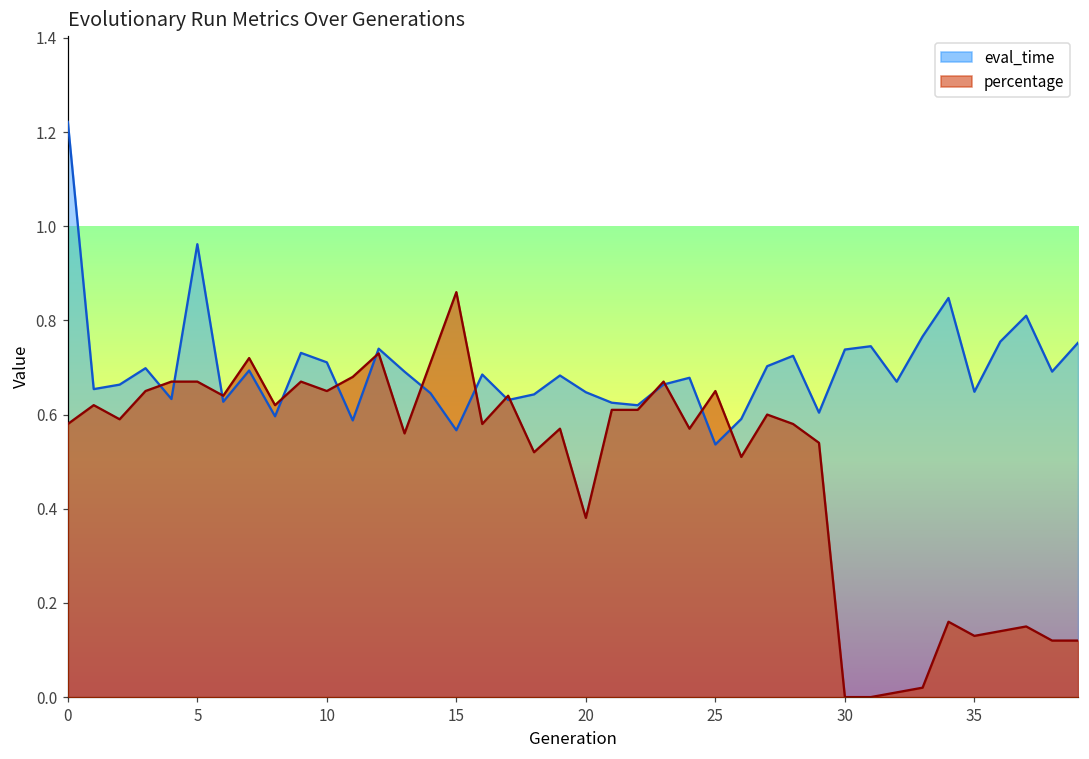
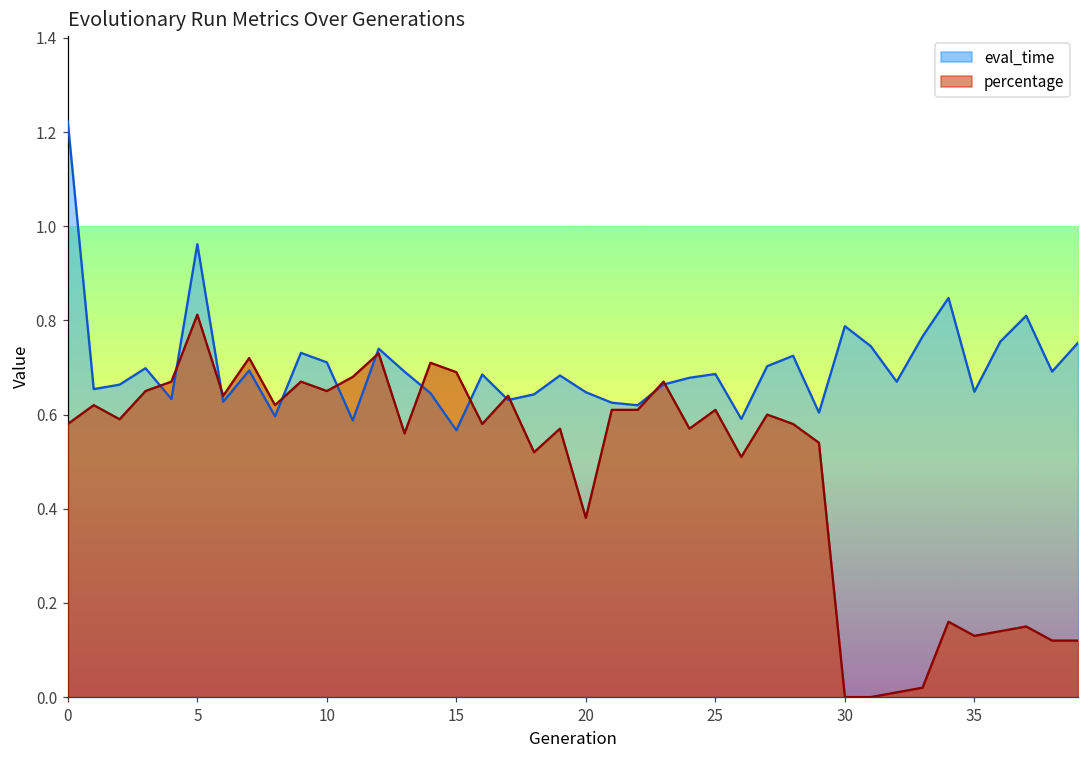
  {
    "eval_time": {
      "0": 1.22,
      "5": 0.96,
      "10": 0.71,
      "15": 0.57,
      "20": 0.65,
-     "25": 0.54,
-     "30": 0.74,
+     "25": 0.69,
+     "30": 0.79,
      "35": 0.65
    },
    "percentage": {
      "0": 0.58,
-     "5": 0.67,
+     "5": 0.81,
      "10": 0.65,
-     "15": 0.86,
+     "15": 0.69,
      "20": 0.38,
-     "25": 0.65,
+     "25": 0.61,
      "30": 0.00,
      "35": 0.13
    }
  }
